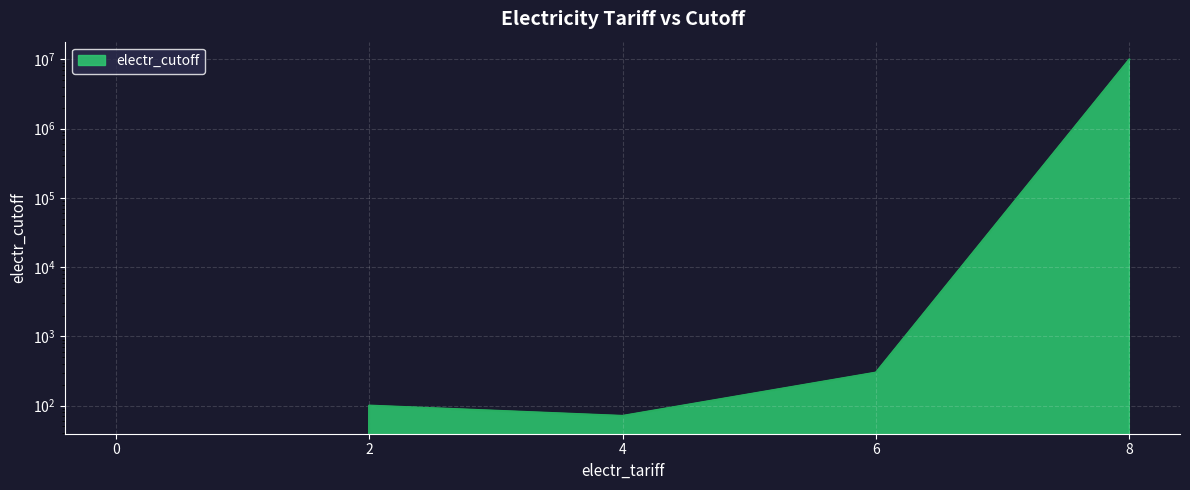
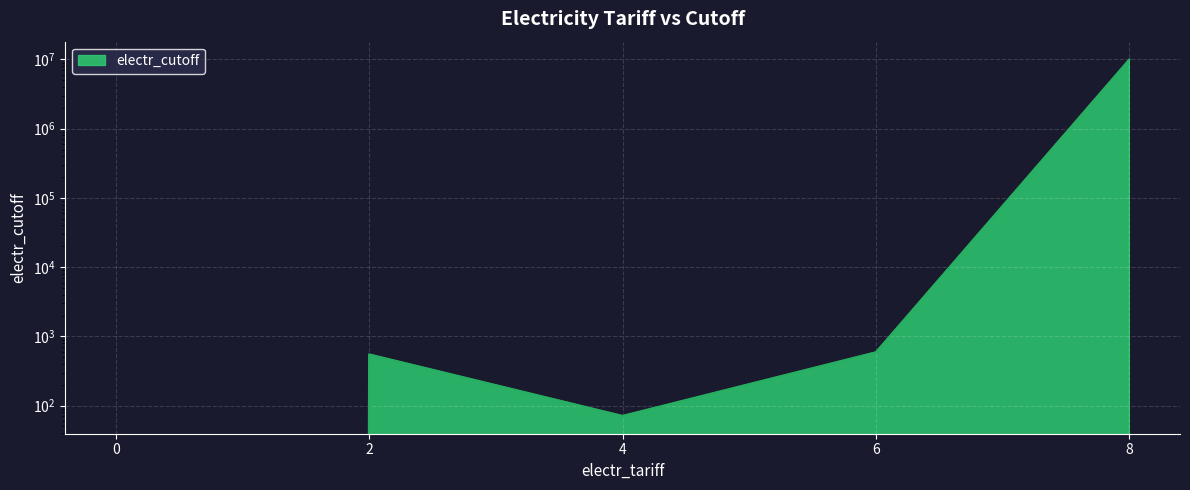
  {
-   "2": 100,
+   "2": 600,
    "4": 70,
-   "6": 300,
+   "6": 600,
    "8": 10000000
  }
